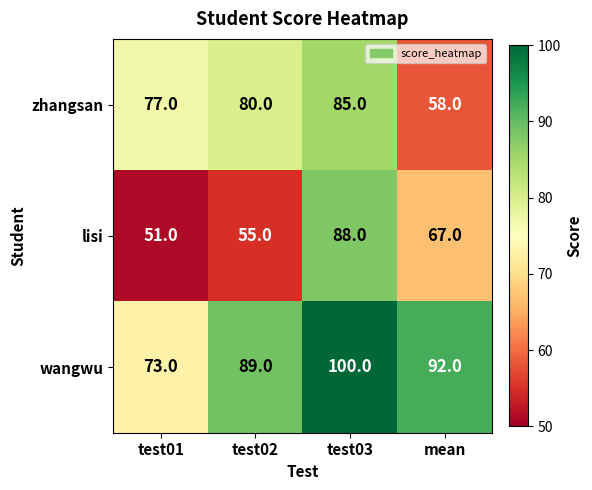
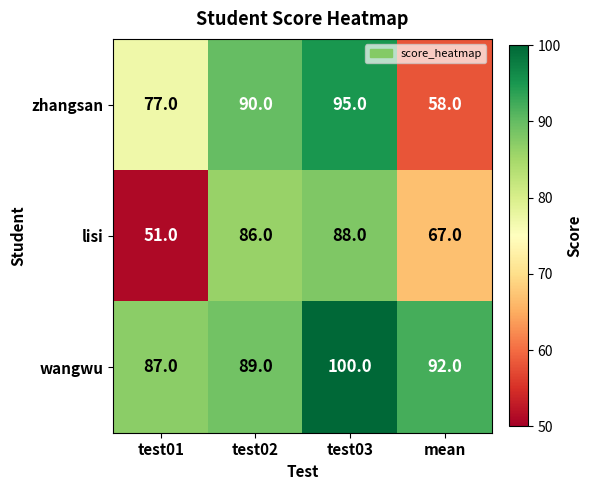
  {
    "zhangsan": {
      "test01": 77.0,
-     "test02": 80.0,
-     "test03": 85.0,
+     "test02": 90.0,
+     "test03": 95.0,
      "mean": 58.0
    },
    "lisi": {
      "test01": 51.0,
-     "test02": 55.0,
+     "test02": 86.0,
      "test03": 88.0,
      "mean": 67.0
    },
    "wangwu": {
-     "test01": 73.0,
+     "test01": 87.0,
      "test02": 89.0,
      "test03": 100.0,
      "mean": 92.0
    }
  }
